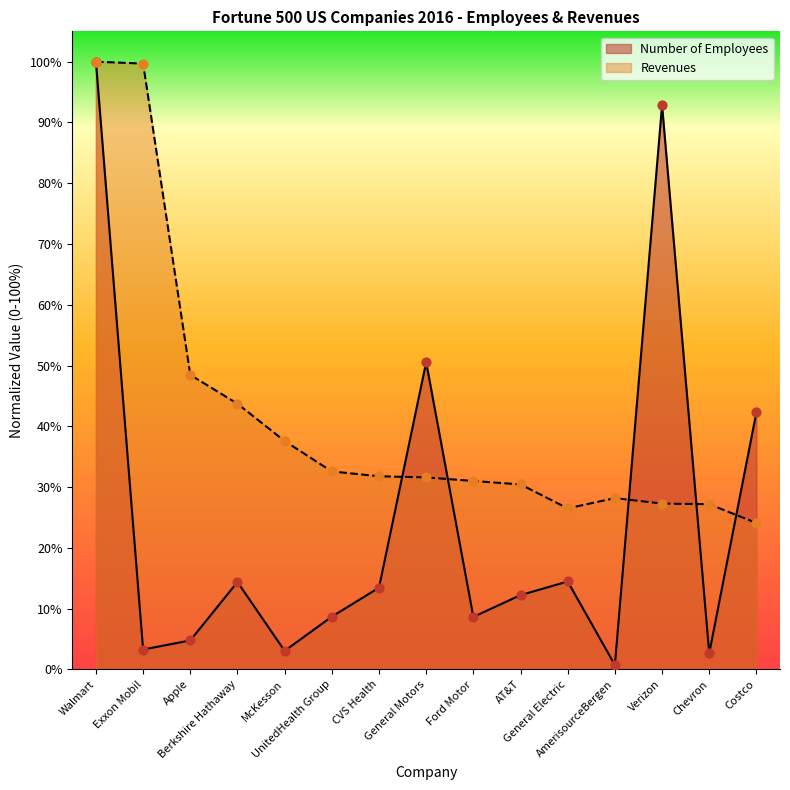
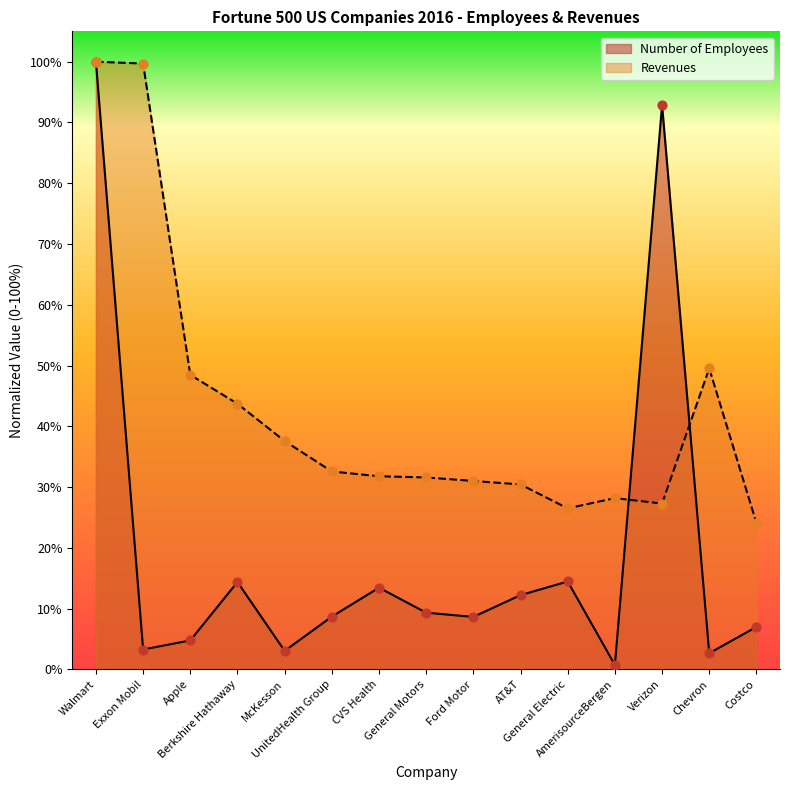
  {
    "Number of Employees": {
      "Exxon Mobil": "3%",
      "Apple": "5%",
      "Berkshire Hathaway": "14%",
      "McKesson": "3%",
      "UnitedHealth Group": "9%",
      "CVS Health": "13%",
-     "General Motors": "51%",
+     "General Motors": "9%",
      "Ford Motor": "9%",
      "AT&T": "12%",
      "General Electric": "14%",
      "AmerisourceBergen": "1%",
      "Verizon": "93%",
      "Chevron": "3%",
-     "Costco": "42%"
+     "Costco": "7%"
    },
    "Revenues": {
      "Exxon Mobil": "100%",
      "Apple": "48%",
      "Berkshire Hathaway": "44%",
      "McKesson": "38%",
      "UnitedHealth Group": "33%",
      "CVS Health": "32%",
      "General Motors": "32%",
      "Ford Motor": "31%",
      "AT&T": "30%",
      "General Electric": "27%",
      "AmerisourceBergen": "28%",
      "Verizon": "27%",
-     "Chevron": "27%",
+     "Chevron": "50%",
      "Costco": "24%"
    }
  }
